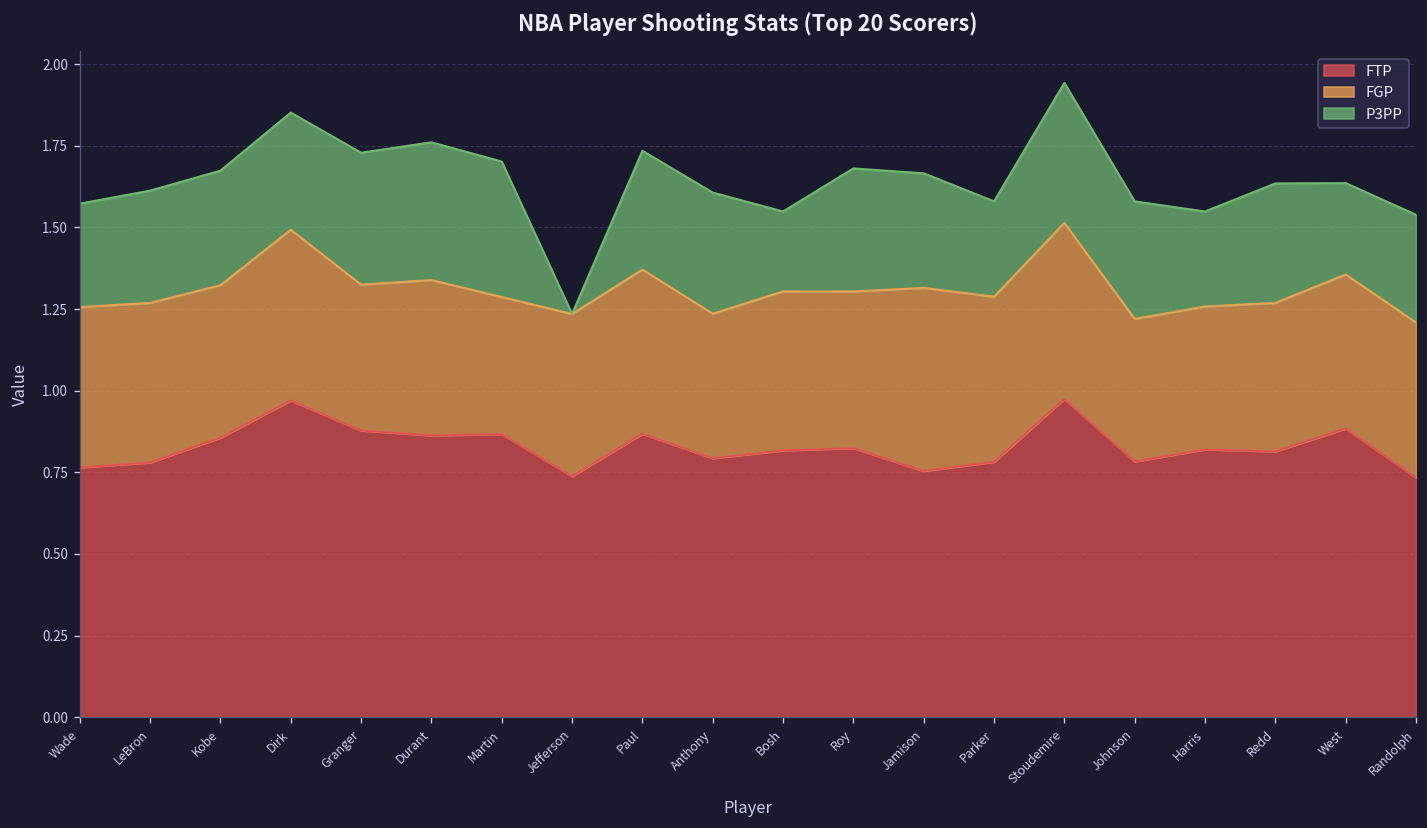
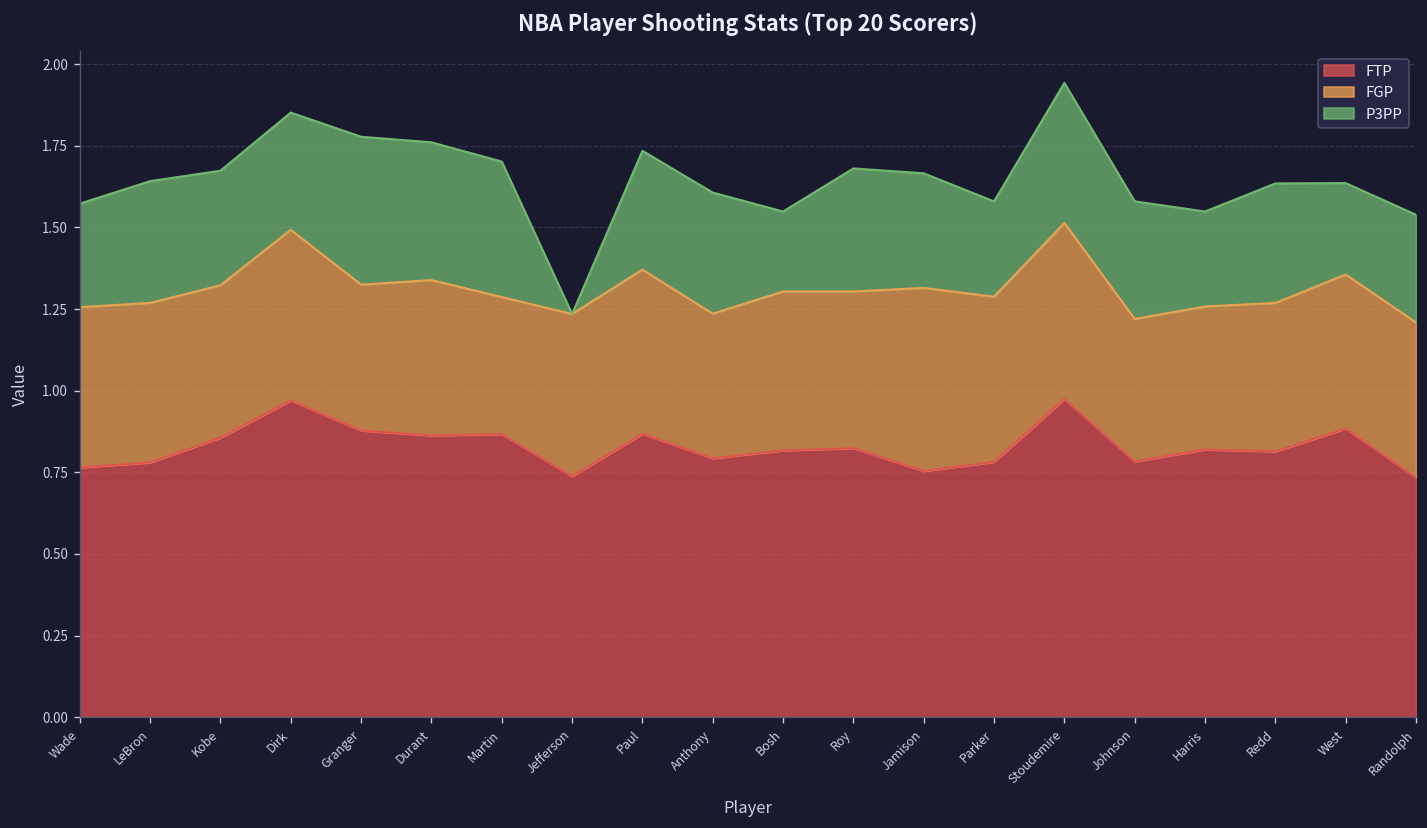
  {
    "FTP": {
      "Wade": 0.77,
      "LeBron": 0.78,
      "Kobe": 0.86,
      "Dirk": 0.97,
      "Granger": 0.88,
      "Durant": 0.86,
      "Martin": 0.87,
      "Jefferson": 0.74,
      "Paul": 0.87,
      "Anthony": 0.79,
      "Bosh": 0.82,
      "Roy": 0.82,
      "Jamison": 0.75,
      "Parker": 0.78,
      "Stoudemire": 0.98,
      "Johnson": 0.78,
      "Harris": 0.82,
      "Redd": 0.81,
      "West": 0.88,
      "Randolph": 0.73
    },
    "FGP": {
      "Wade": 0.49,
      "LeBron": 0.49,
      "Kobe": 0.47,
      "Dirk": 0.52,
      "Granger": 0.45,
      "Durant": 0.48,
      "Martin": 0.42,
      "Paul": 0.50,
      "Anthony": 0.44,
      "Bosh": 0.49,
      "Roy": 0.48,
      "Jamison": 0.56,
      "Parker": 0.51,
      "Stoudemire": 0.54,
      "Johnson": 0.44,
      "Harris": 0.44,
      "Redd": 0.45,
      "West": 0.47,
      "Randolph": 0.48
    },
    "P3PP": {
      "Wade": 0.32,
-     "LeBron": 0.34,
+     "LeBron": 0.37,
      "Kobe": 0.35,
      "Dirk": 0.36,
-     "Granger": 0.40,
+     "Granger": 0.45,
      "Durant": 0.42,
      "Martin": 0.42,
      "Paul": 0.36,
      "Anthony": 0.37,
      "Bosh": 0.25,
      "Roy": 0.38,
      "Jamison": 0.35,
      "Parker": 0.29,
      "Stoudemire": 0.43,
      "Johnson": 0.36,
      "Harris": 0.29,
      "Redd": 0.37,
      "West": 0.28,
      "Randolph": 0.33
    }
  }
